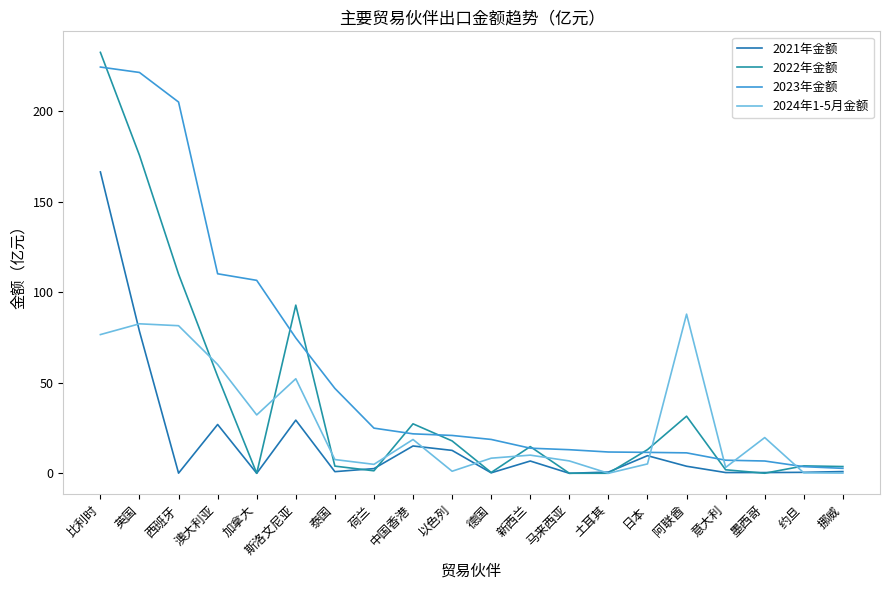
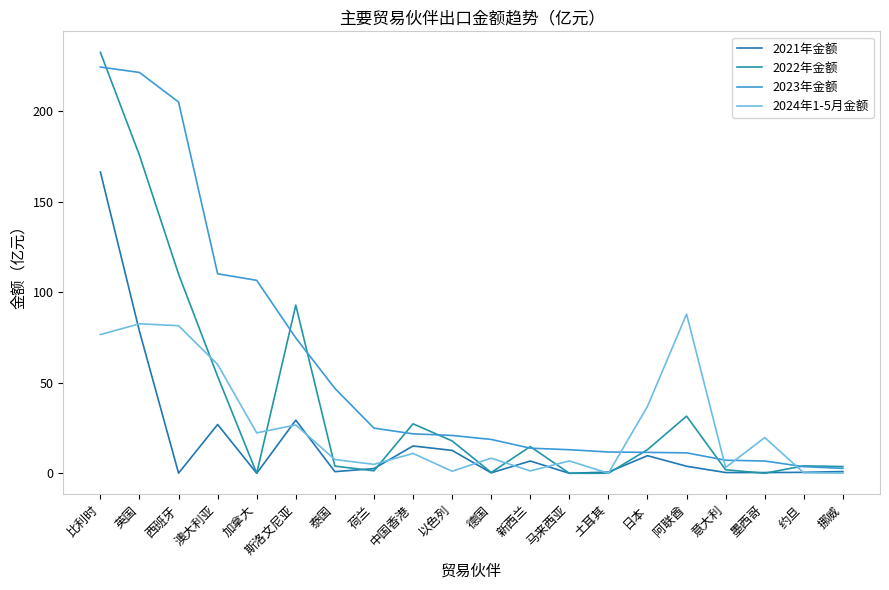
  {
    "2024年1-5月金额": {
      "比利时": 77,
      "英国": 83,
      "西班牙": 81,
      "澳大利亚": 60,
-     "加拿大": 32,
-     "斯洛文尼亚": 52,
+     "加拿大": 22,
+     "斯洛文尼亚": 27,
      "泰国": 8,
      "荷兰": 5,
-     "中国香港": 19,
+     "中国香港": 11,
      "以色列": 1,
      "德国": 8,
-     "新西兰": 10,
+     "新西兰": 1,
      "马来西亚": 7,
-     "日本": 5,
+     "日本": 37,
      "阿联酋": 88,
      "墨西哥": 20
    }
  }
